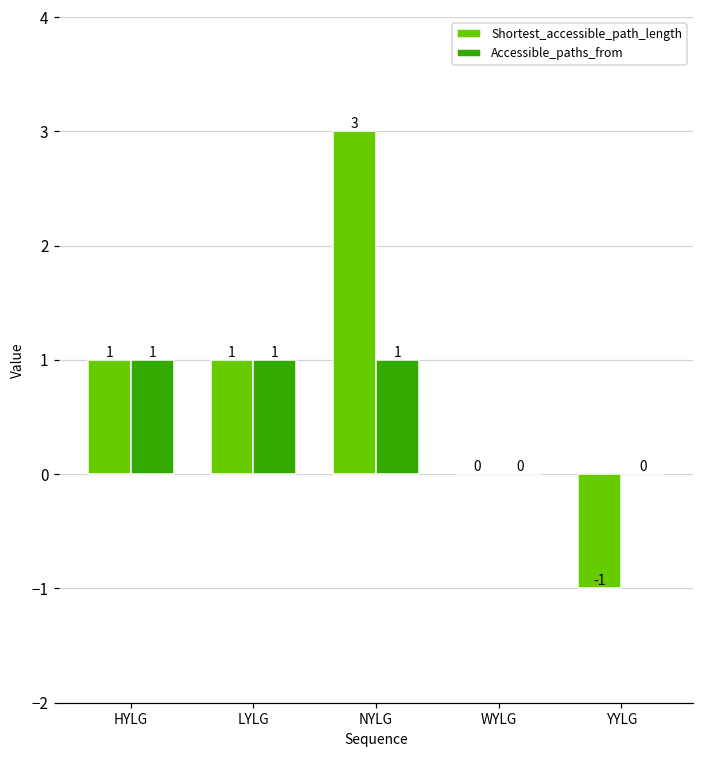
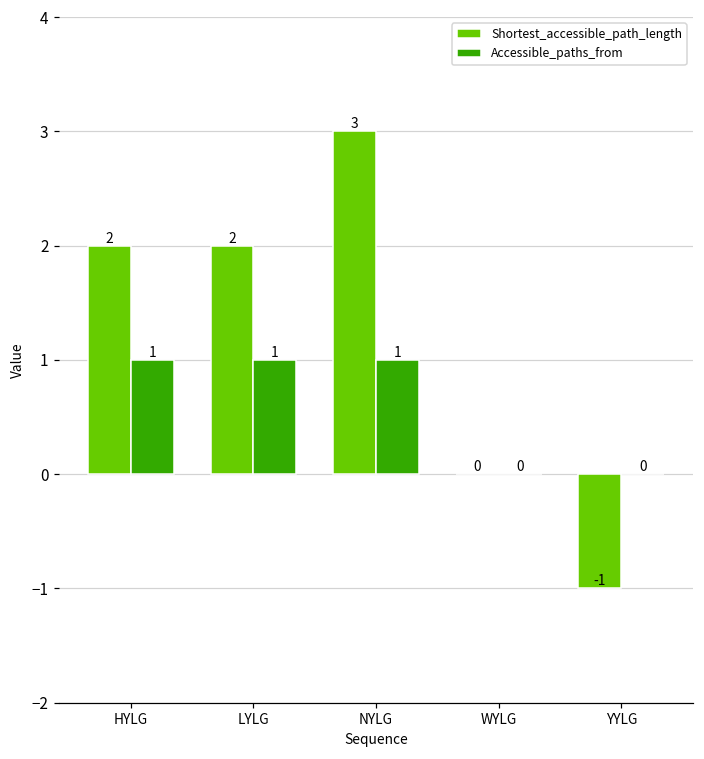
  {
    "Shortest_accessible_path_length": {
-     "HYLG": 1,
-     "LYLG": 1,
+     "HYLG": 2,
+     "LYLG": 2,
      "NYLG": 3,
      "WYLG": 0,
      "YYLG": -1
    },
    "Accessible_paths_from": {
      "HYLG": 1,
      "LYLG": 1,
      "NYLG": 1,
      "WYLG": 0,
      "YYLG": 0
    }
  }
